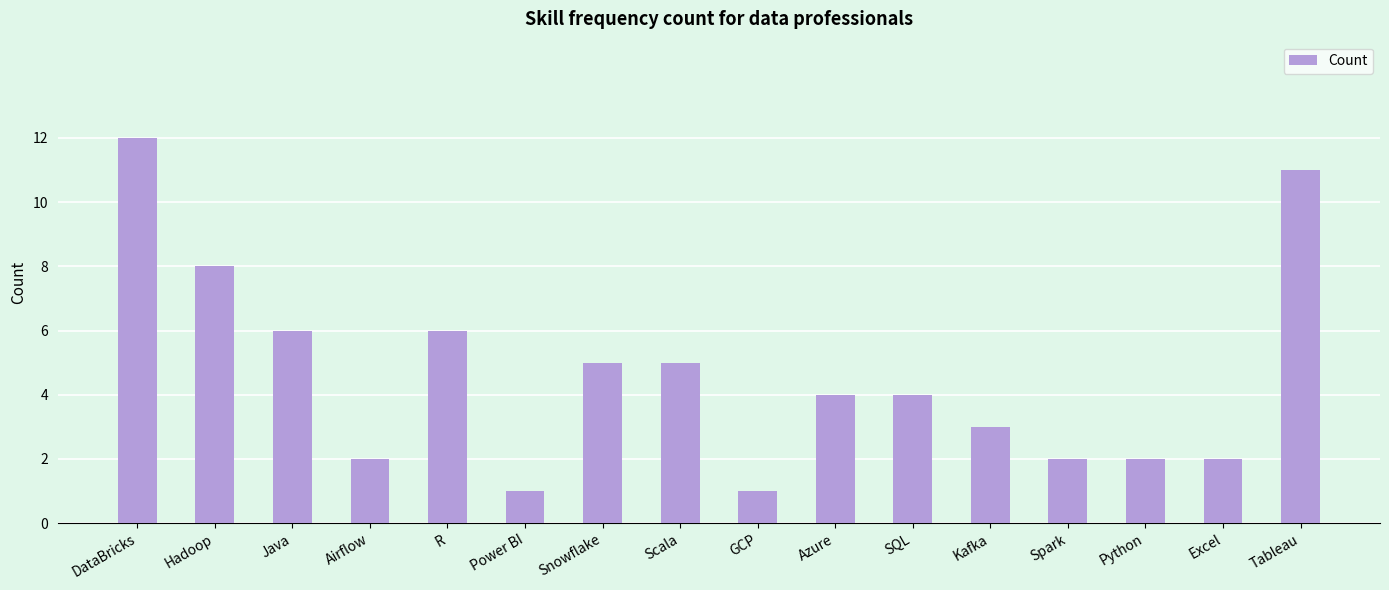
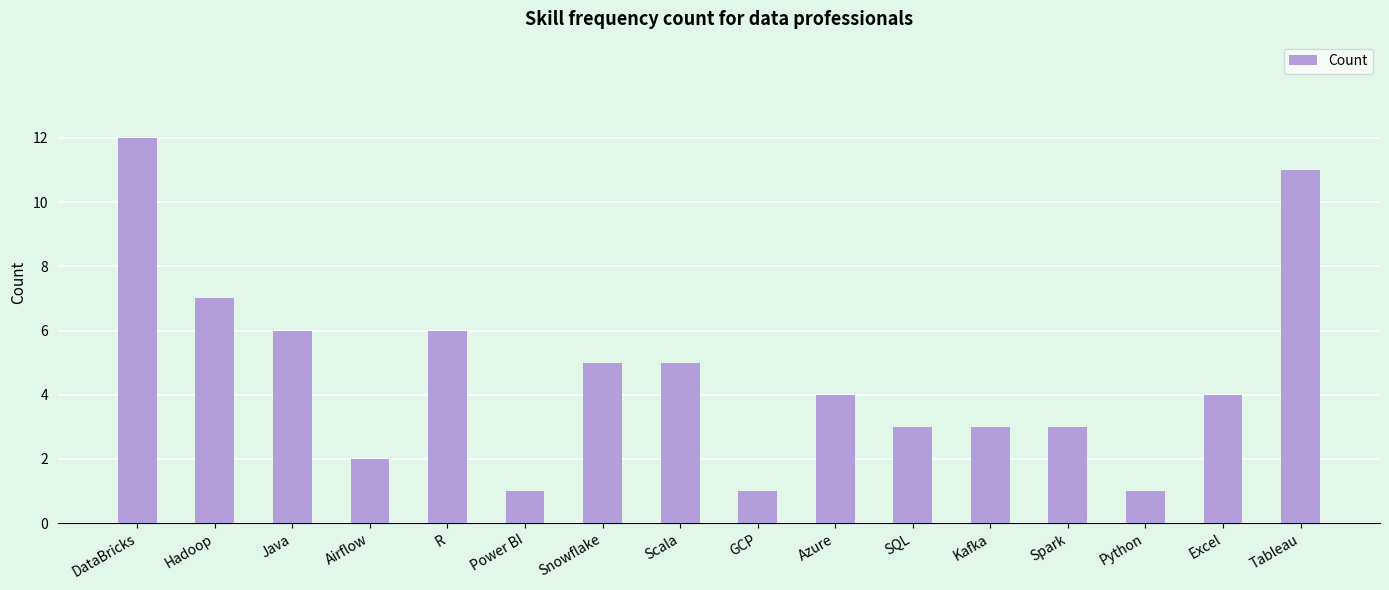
  {
    "DataBricks": 12,
-   "Hadoop": 8,
+   "Hadoop": 7,
    "Java": 6,
    "Airflow": 2,
    "R": 6,
    "Power BI": 1,
    "Snowflake": 5,
    "Scala": 5,
    "GCP": 1,
    "Azure": 4,
-   "SQL": 4,
+   "SQL": 3,
    "Kafka": 3,
-   "Spark": 2,
-   "Python": 2,
-   "Excel": 2,
+   "Spark": 3,
+   "Python": 1,
+   "Excel": 4,
    "Tableau": 11
  }
